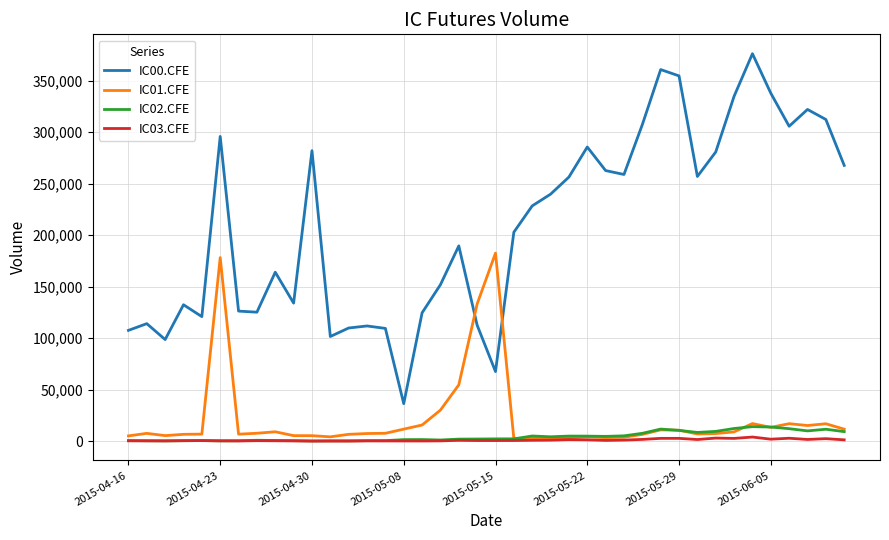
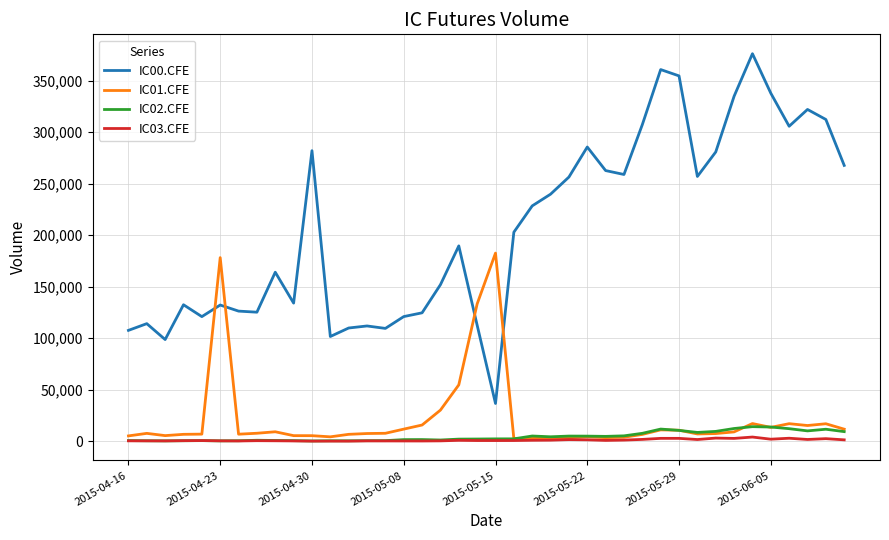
  {
    "IC00.CFE": {
      "2015-04-16": "108,000",
-     "2015-04-23": "296,000",
+     "2015-04-23": "132,000",
      "2015-04-30": "282,000",
-     "2015-05-08": "37,000",
-     "2015-05-15": "68,000",
+     "2015-05-08": "121,000",
+     "2015-05-15": "37,000",
      "2015-05-22": "286,000",
      "2015-05-29": "355,000",
      "2015-06-05": "338,000"
    },
    "IC01.CFE": {
      "2015-04-16": "5,000",
      "2015-04-23": "178,000",
      "2015-04-30": "6,000",
      "2015-05-08": "12,000",
      "2015-05-15": "183,000"
    },
    "IC03.CFE": {
      "2015-05-22": "1,000",
      "2015-05-29": "3,000",
      "2015-06-05": "2,000"
    }
  }
